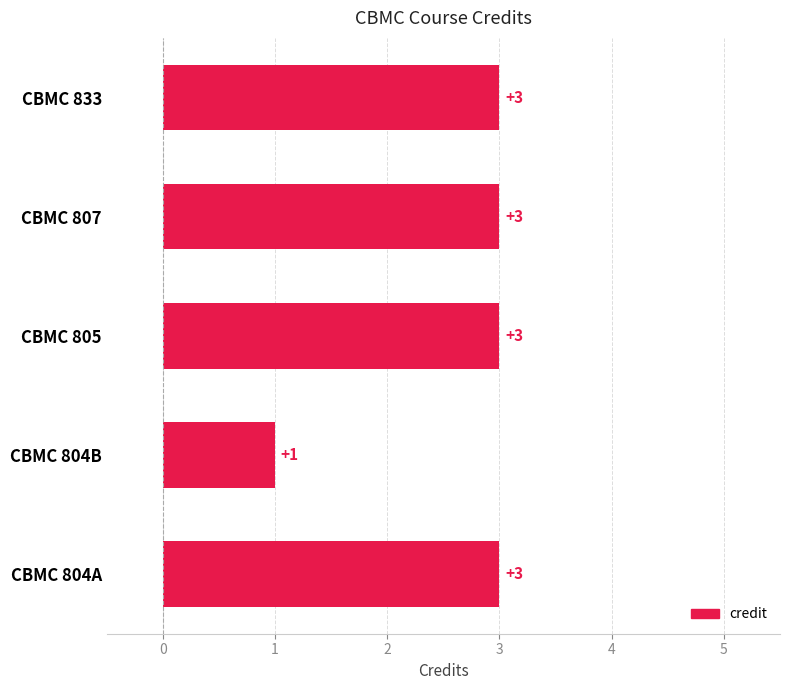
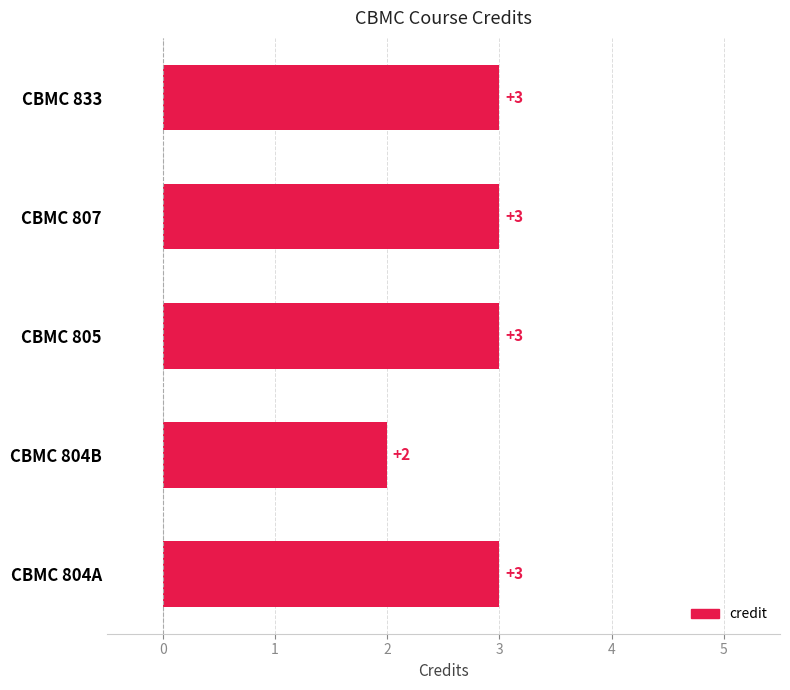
  {
    "CBMC 833": "+3",
    "CBMC 807": "+3",
    "CBMC 805": "+3",
-   "CBMC 804B": "+1",
+   "CBMC 804B": "+2",
    "CBMC 804A": "+3"
  }
